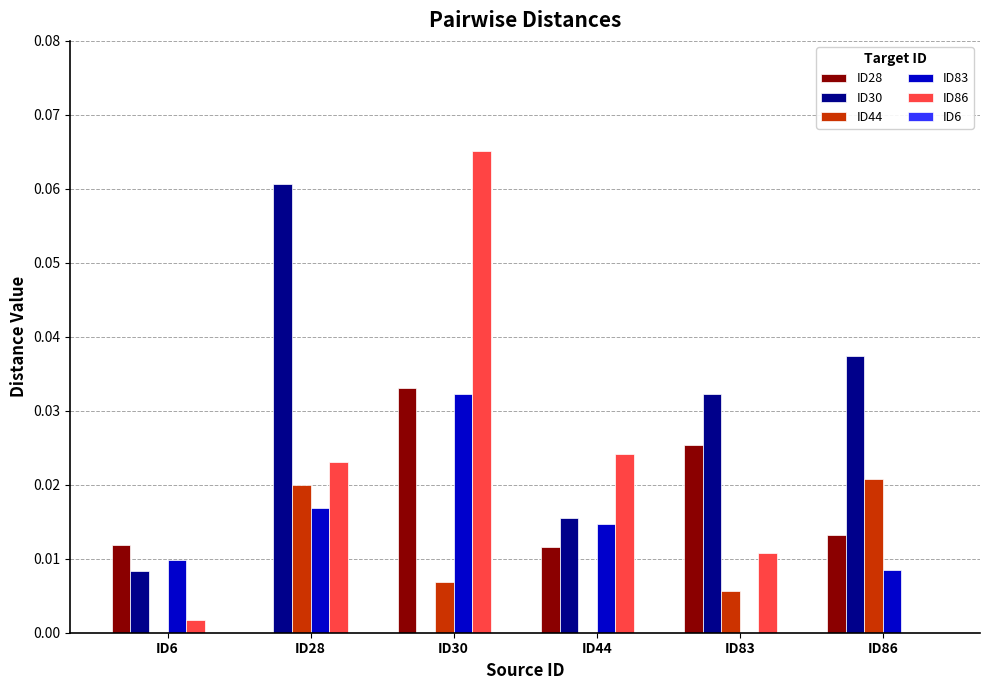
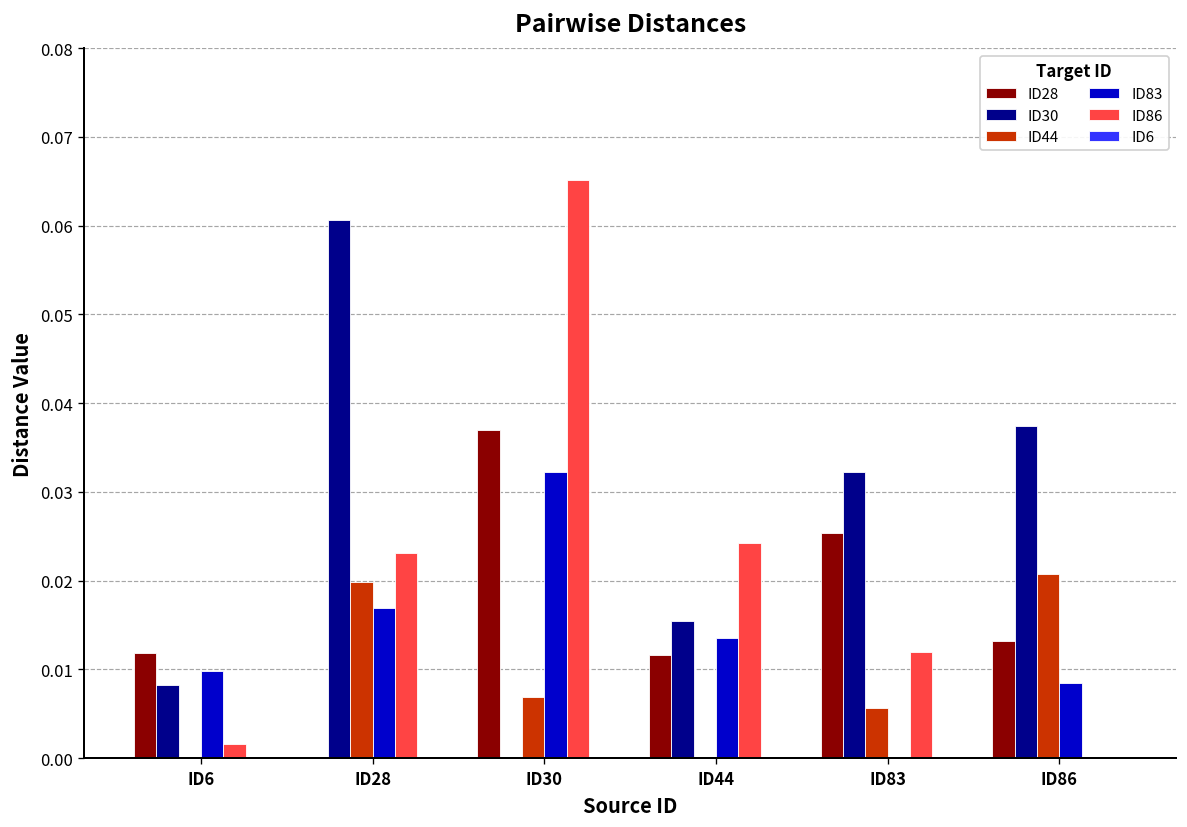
  {
    "ID28": {
      "ID6": 0.012,
      "ID28": 0.000,
-     "ID30": 0.033,
+     "ID30": 0.037,
      "ID44": 0.012,
      "ID83": 0.025,
      "ID86": 0.013
    },
    "ID30": {
      "ID6": 0.008,
      "ID28": 0.061,
      "ID30": 0.000,
      "ID44": 0.015,
      "ID83": 0.032,
      "ID86": 0.037
    },
    "ID44": {
      "ID6": 0.000,
      "ID28": 0.020,
      "ID30": 0.007,
      "ID44": 0.000,
      "ID83": 0.006,
      "ID86": 0.021
    },
    "ID83": {
      "ID6": 0.010,
      "ID28": 0.017,
      "ID30": 0.032,
-     "ID44": 0.015,
+     "ID44": 0.014,
      "ID83": 0.000,
      "ID86": 0.009
    },
    "ID86": {
      "ID6": 0.002,
      "ID28": 0.023,
      "ID30": 0.065,
      "ID44": 0.024,
-     "ID83": 0.011,
+     "ID83": 0.012,
      "ID86": 0.000
    },
    "ID6": {
      "ID6": 0.000,
      "ID28": 0.000,
      "ID30": 0.000,
      "ID44": 0.000,
      "ID83": 0.000,
      "ID86": 0.000
    }
  }
